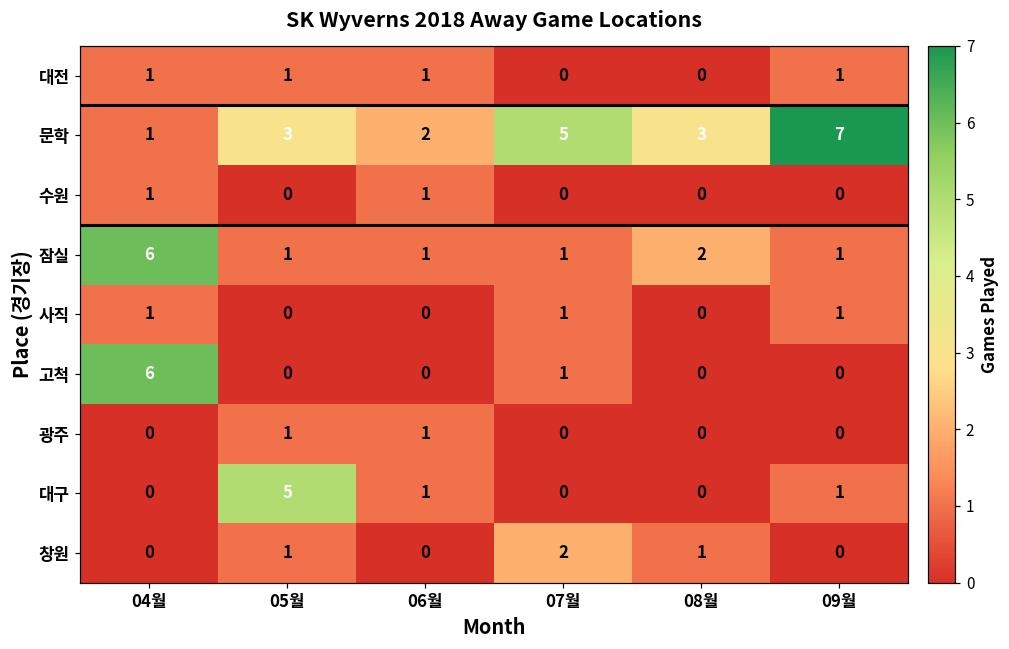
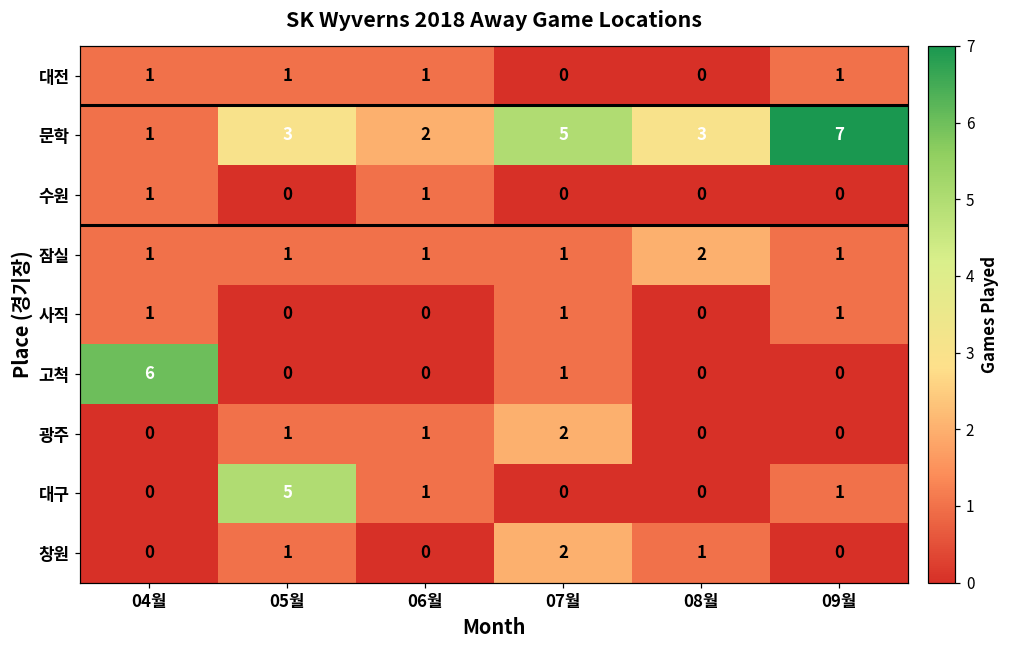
  {
    "대전": {
      "04월": 1,
      "05월": 1,
      "06월": 1,
      "07월": 0,
      "08월": 0,
      "09월": 1
    },
    "문학": {
      "04월": 1,
      "05월": 3,
      "06월": 2,
      "07월": 5,
      "08월": 3,
      "09월": 7
    },
    "수원": {
      "04월": 1,
      "05월": 0,
      "06월": 1,
      "07월": 0,
      "08월": 0,
      "09월": 0
    },
    "잠실": {
-     "04월": 6,
+     "04월": 1,
      "05월": 1,
      "06월": 1,
      "07월": 1,
      "08월": 2,
      "09월": 1
    },
    "사직": {
      "04월": 1,
      "05월": 0,
      "06월": 0,
      "07월": 1,
      "08월": 0,
      "09월": 1
    },
    "고척": {
      "04월": 6,
      "05월": 0,
      "06월": 0,
      "07월": 1,
      "08월": 0,
      "09월": 0
    },
    "광주": {
      "04월": 0,
      "05월": 1,
      "06월": 1,
-     "07월": 0,
+     "07월": 2,
      "08월": 0,
      "09월": 0
    },
    "대구": {
      "04월": 0,
      "05월": 5,
      "06월": 1,
      "07월": 0,
      "08월": 0,
      "09월": 1
    },
    "창원": {
      "04월": 0,
      "05월": 1,
      "06월": 0,
      "07월": 2,
      "08월": 1,
      "09월": 0
    }
  }
